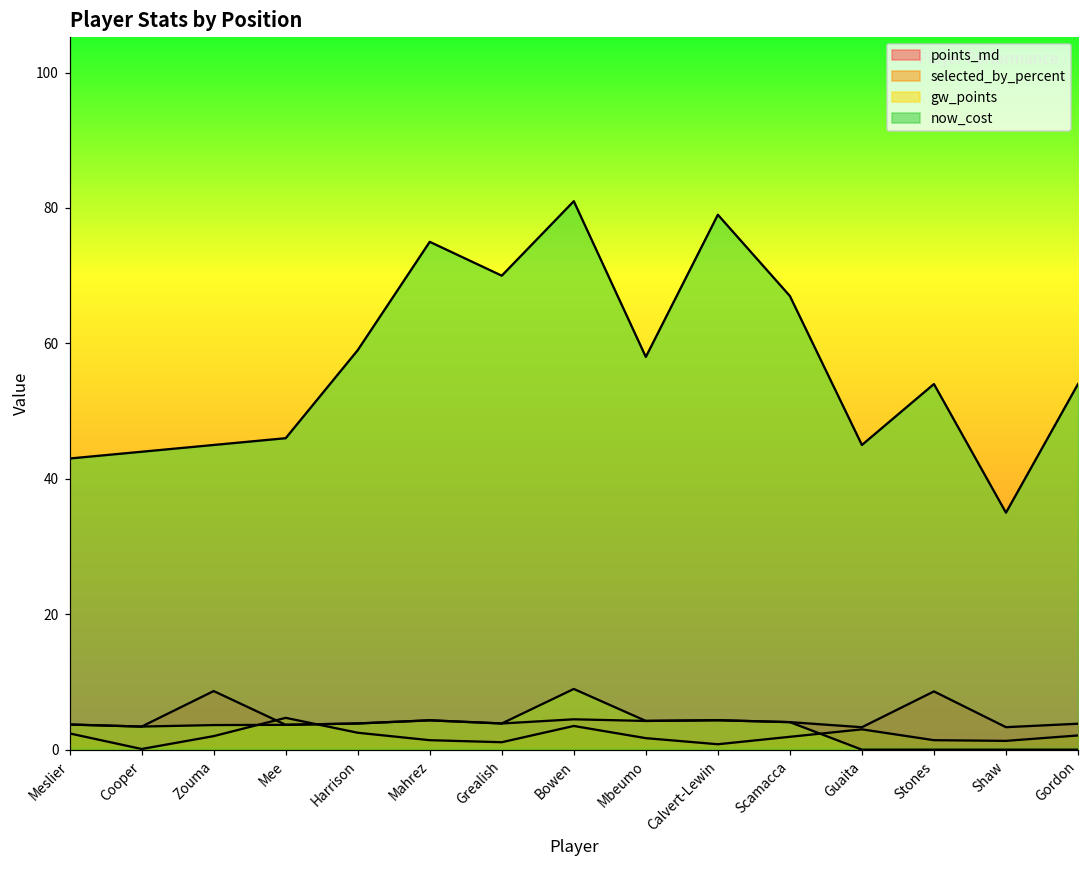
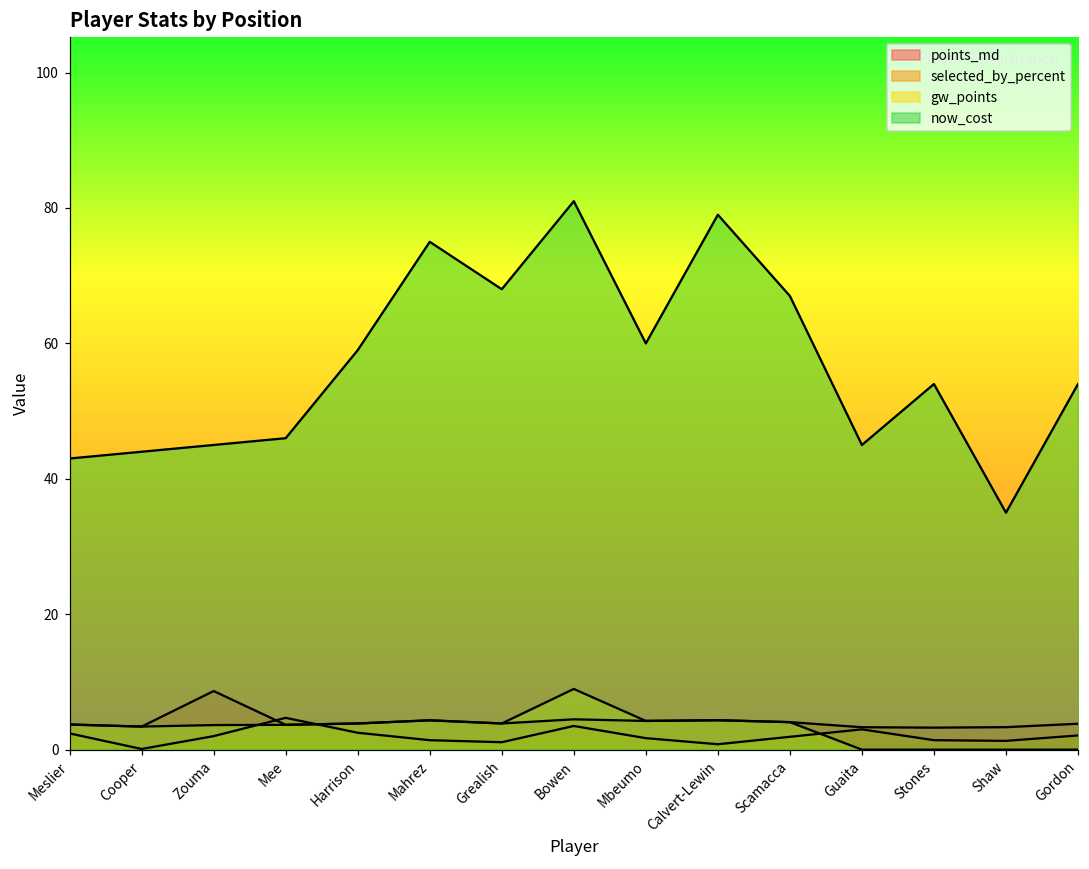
  {
    "points_md": {
      "Zouma": 9,
      "Bowen": 4,
-     "Stones": 9,
+     "Stones": 3,
      "Shaw": 3,
      "Gordon": 4
    },
    "now_cost": {
      "Meslier": 43,
      "Cooper": 44,
      "Zouma": 45,
      "Mee": 46,
      "Harrison": 59,
      "Mahrez": 75,
-     "Grealish": 70,
+     "Grealish": 68,
      "Bowen": 81,
-     "Mbeumo": 58,
+     "Mbeumo": 60,
      "Calvert-Lewin": 79,
      "Scamacca": 67,
      "Guaita": 45,
      "Stones": 54,
      "Shaw": 35,
      "Gordon": 54
    }
  }
